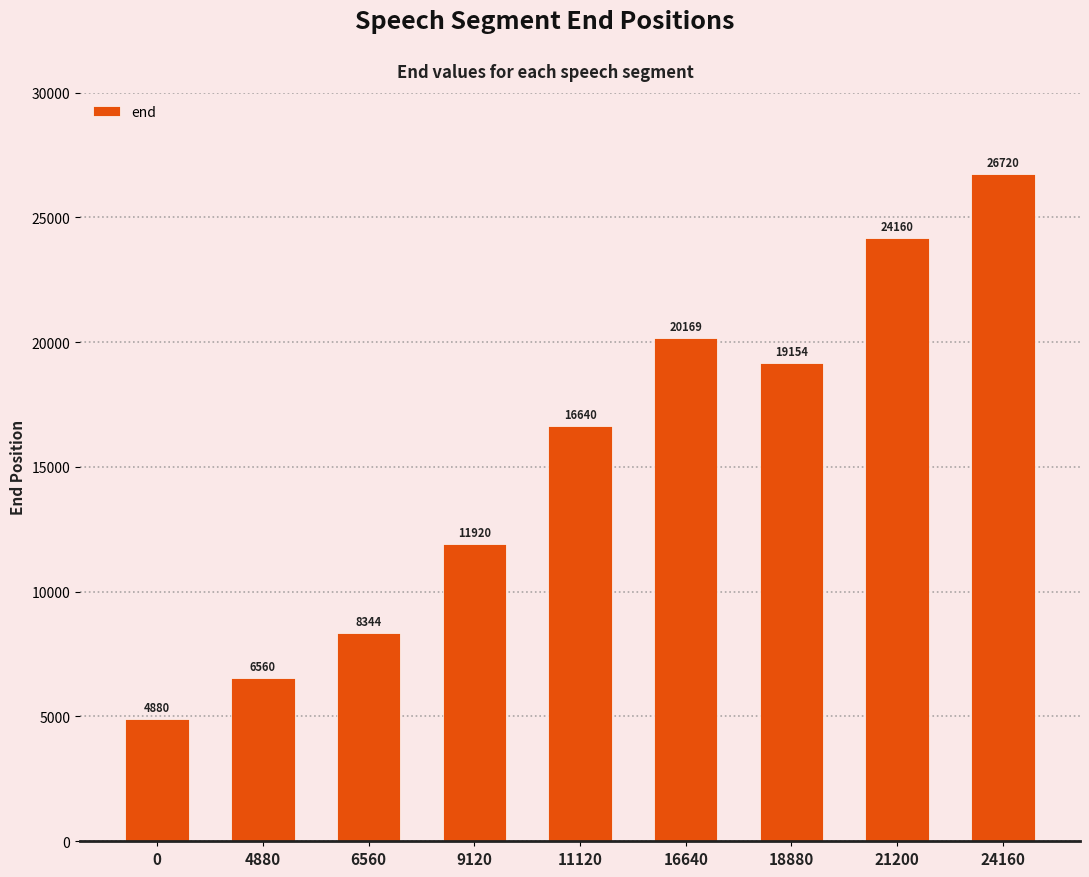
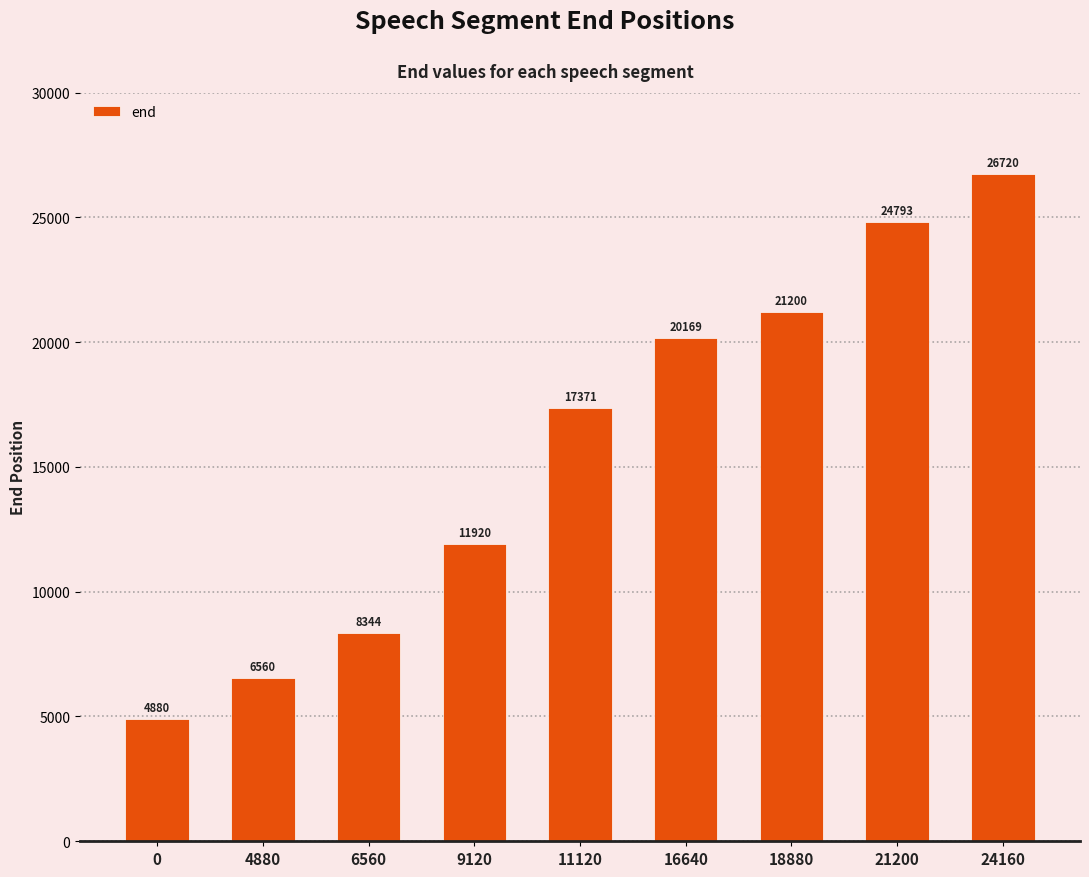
  {
    "0": 4880,
    "4880": 6560,
    "6560": 8344,
    "9120": 11920,
-   "11120": 16640,
+   "11120": 17371,
    "16640": 20169,
-   "18880": 19154,
-   "21200": 24160,
+   "18880": 21200,
+   "21200": 24793,
    "24160": 26720
  }
